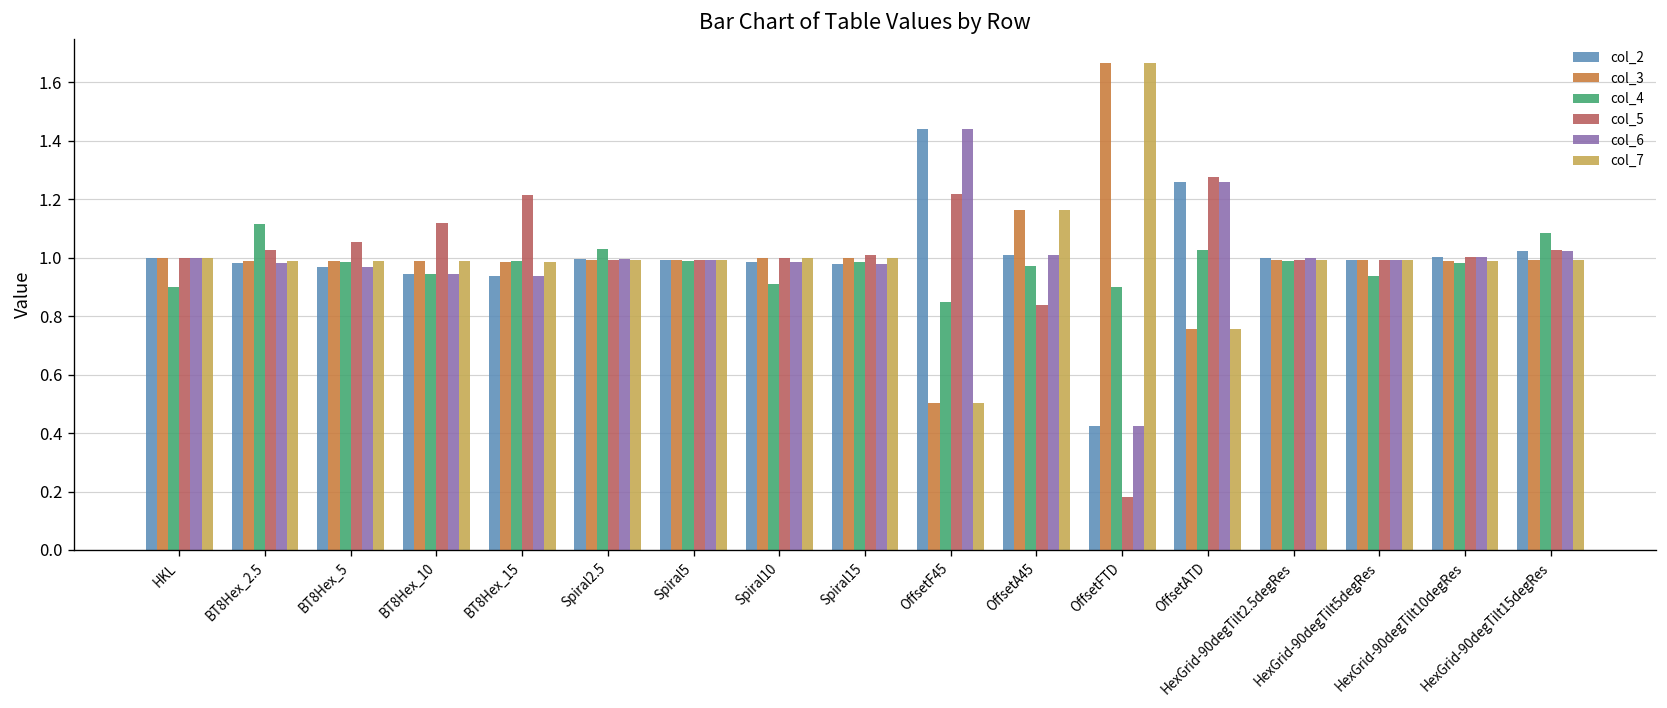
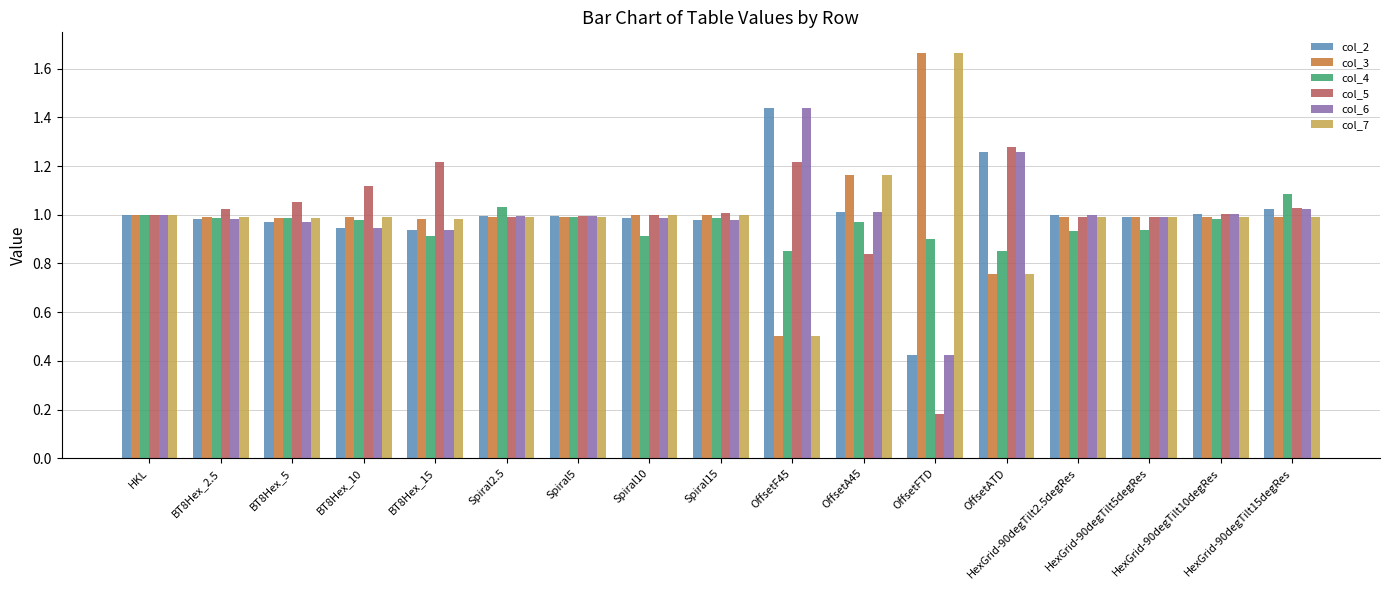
  {
    "col_4": {
-     "HKL": 0.9,
-     "BT8Hex_2.5": 1.12,
+     "HKL": 1.0,
+     "BT8Hex_2.5": 0.99,
      "BT8Hex_5": 0.98,
-     "BT8Hex_10": 0.94,
-     "BT8Hex_15": 0.99,
+     "BT8Hex_10": 0.98,
+     "BT8Hex_15": 0.91,
      "Spiral2.5": 1.03,
      "Spiral5": 0.99,
      "Spiral10": 0.91,
      "Spiral15": 0.99,
      "OffsetF45": 0.85,
      "OffsetA45": 0.97,
      "OffsetFTD": 0.90,
-     "OffsetATD": 1.03,
-     "HexGrid-90degTilt2.5degRes": 0.99,
+     "OffsetATD": 0.85,
+     "HexGrid-90degTilt2.5degRes": 0.93,
      "HexGrid-90degTilt5degRes": 0.94,
      "HexGrid-90degTilt10degRes": 0.98,
      "HexGrid-90degTilt15degRes": 1.09
    }
  }
